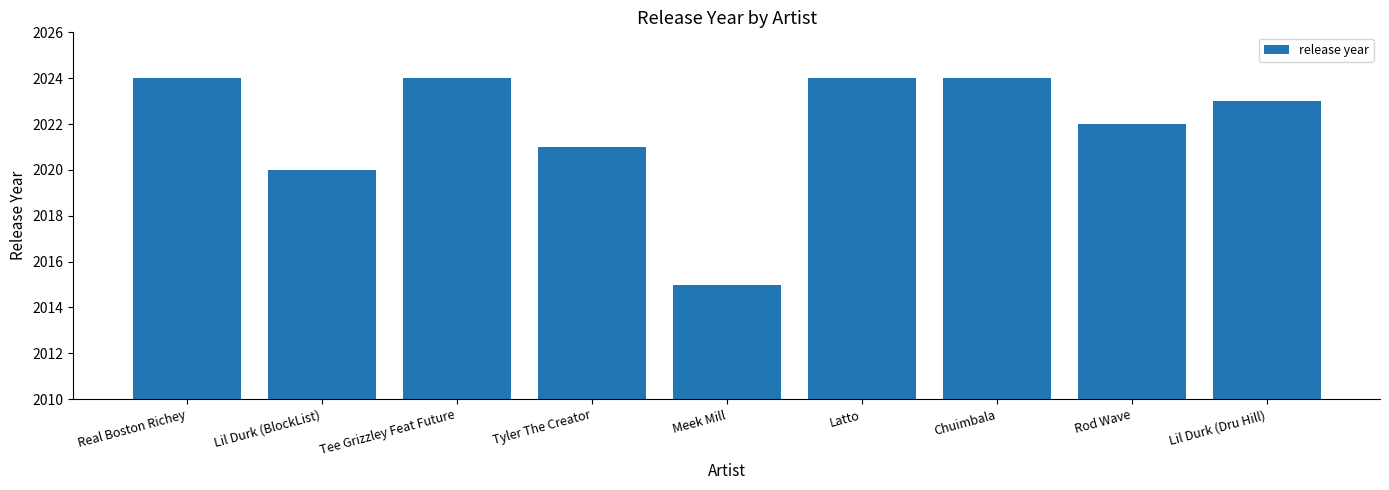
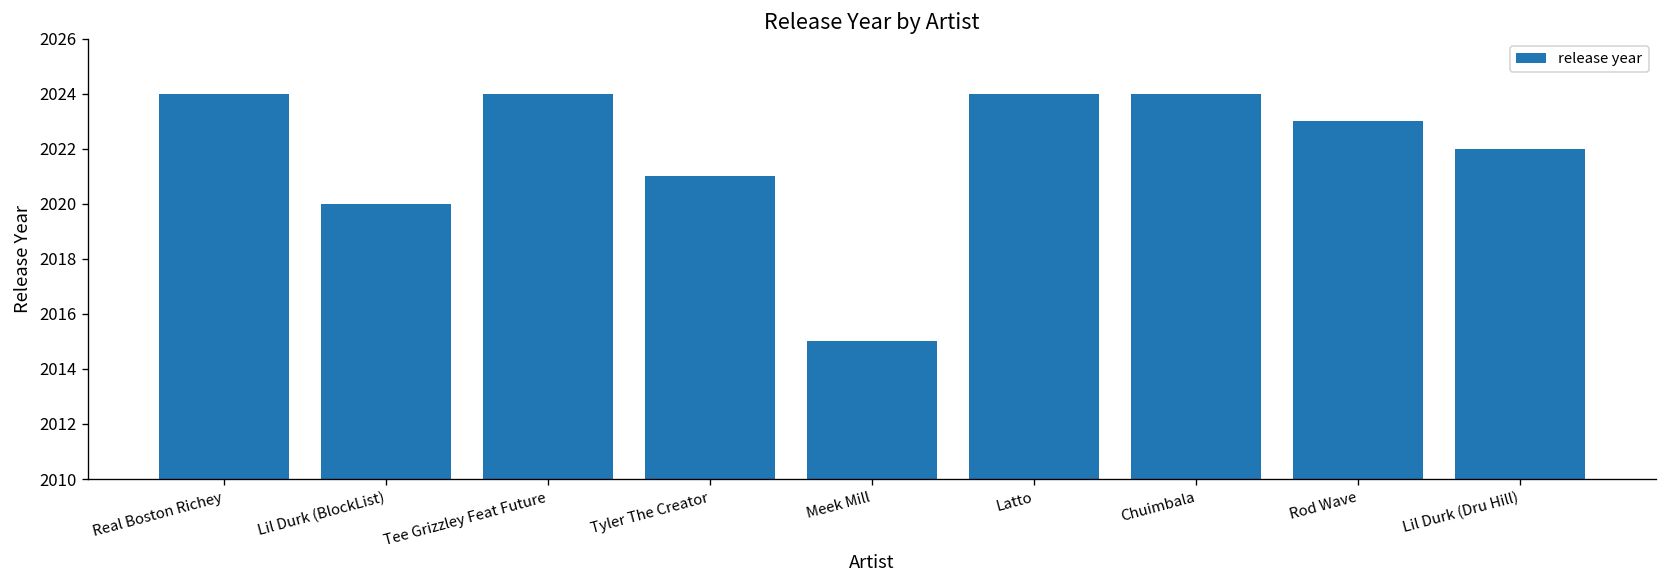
  {
    "Real Boston Richey": 2024,
    "Lil Durk (BlockList)": 2020,
    "Tee Grizzley Feat Future": 2024,
    "Tyler The Creator": 2021,
    "Meek Mill": 2015,
    "Latto": 2024,
    "Chuimbala": 2024,
-   "Rod Wave": 2022,
-   "Lil Durk (Dru Hill)": 2023
+   "Rod Wave": 2023,
+   "Lil Durk (Dru Hill)": 2022
  }
